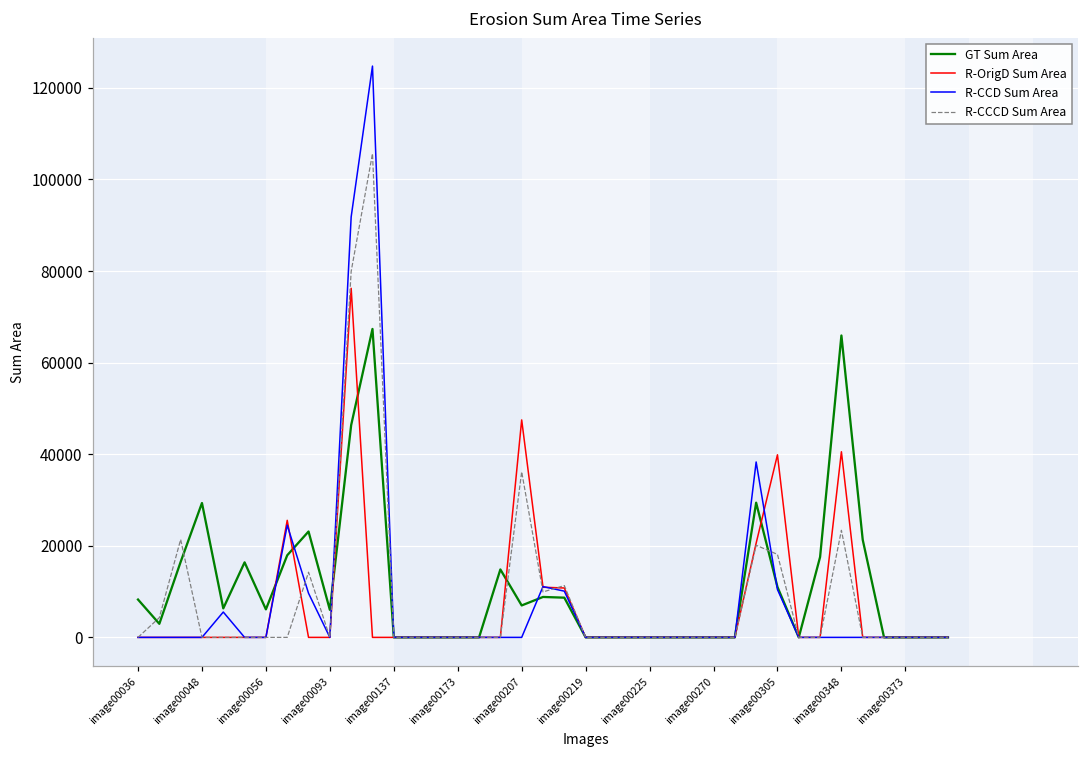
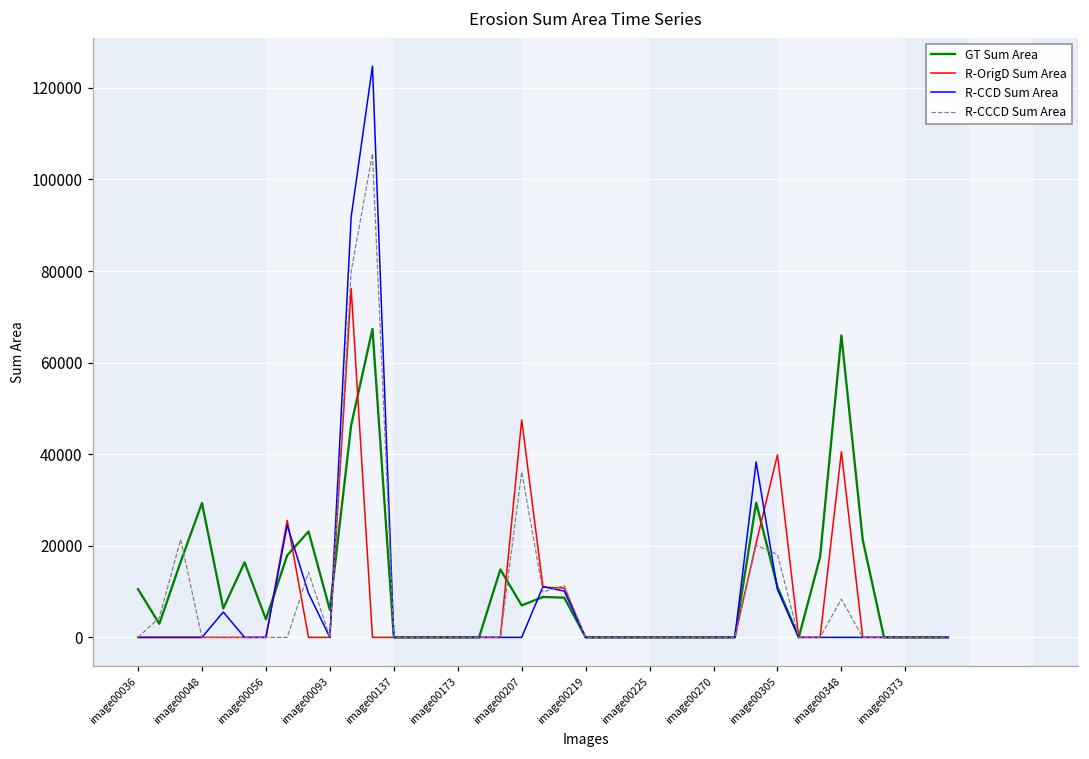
  {
    "GT Sum Area": {
-     "image00036": 8000,
+     "image00036": 11000,
      "image00048": 29000,
-     "image00056": 6000,
+     "image00056": 4000,
      "image00093": 6000,
      "image00207": 7000,
      "image00348": 66000
    },
    "R-OrigD Sum Area": {
      "image00207": 47000,
      "image00305": 40000,
      "image00348": 41000
    },
    "R-CCD Sum Area": {
      "image00207": 0,
      "image00348": 0
    },
    "R-CCCD Sum Area": {
      "image00207": 36000,
      "image00305": 18000,
-     "image00348": 23000
+     "image00348": 8000
    }
  }
